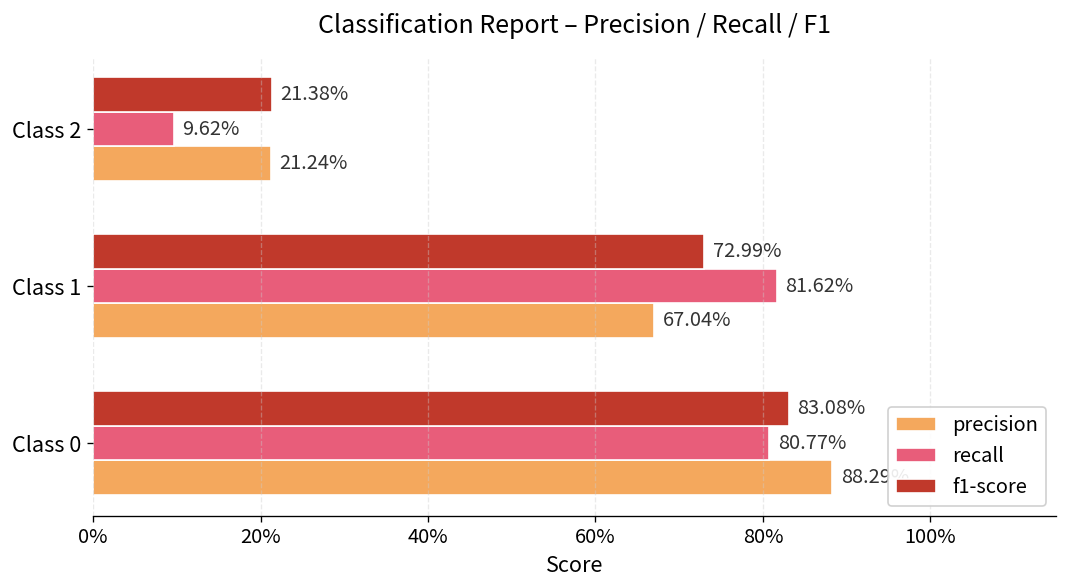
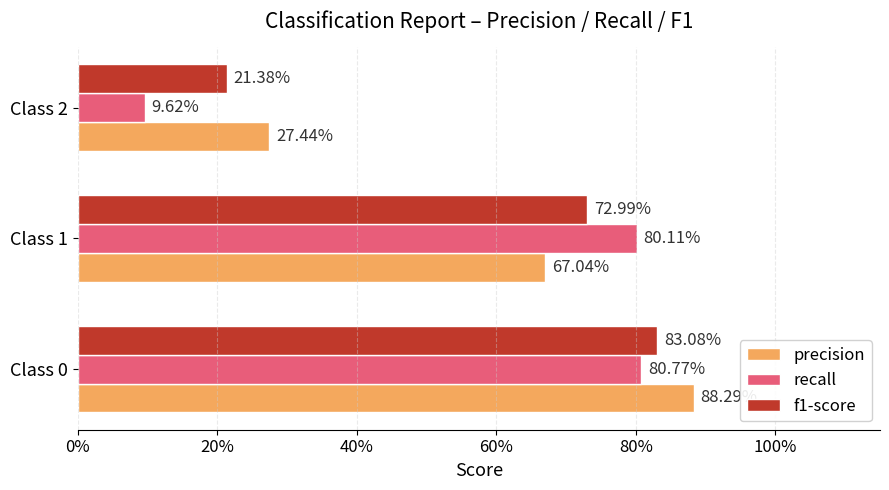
  {
    "precision": {
-     "Class 2": "21.24%",
+     "Class 2": "27.44%",
      "Class 1": "67.04%"
    },
    "recall": {
      "Class 2": "9.62%",
-     "Class 1": "81.62%",
+     "Class 1": "80.11%",
      "Class 0": "80.77%"
    },
    "f1-score": {
      "Class 2": "21.38%",
      "Class 1": "72.99%",
      "Class 0": "83.08%"
    }
  }
